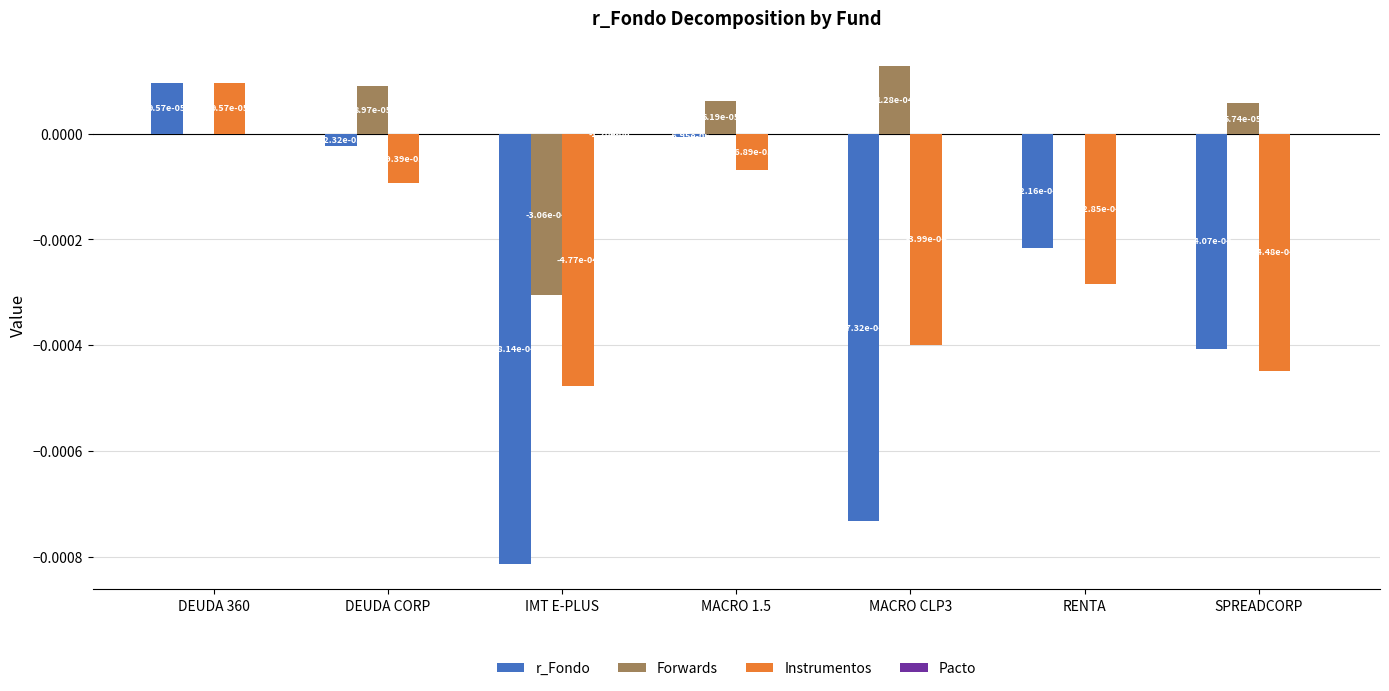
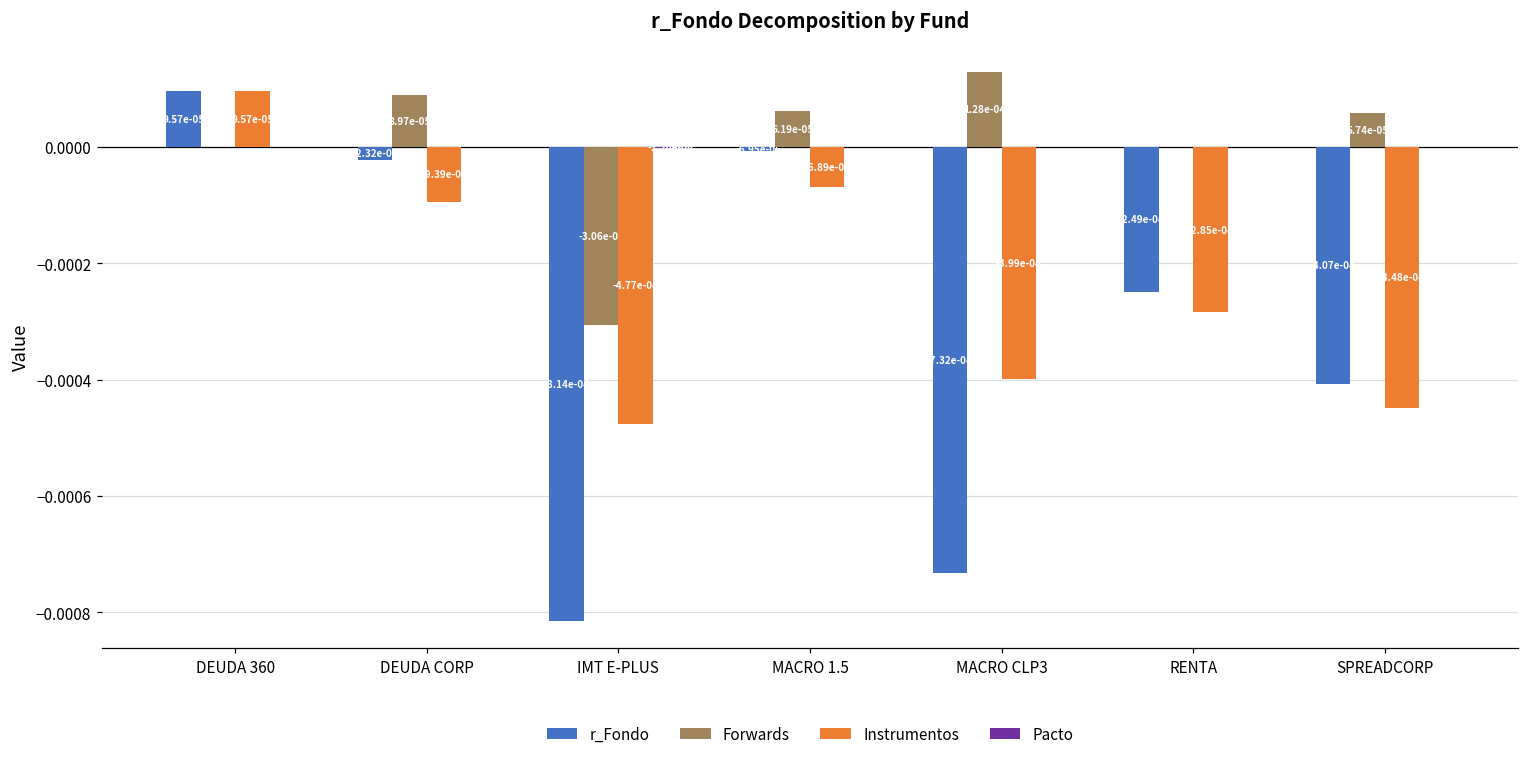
  {
    "r_Fondo": {
      "DEUDA 360": "9.57e-05",
      "DEUDA CORP": "-2.32e-05",
      "IMT E-PLUS": "-8.14e-04",
      "MACRO CLP3": "-7.32e-04",
-     "RENTA": "-2.16e-04",
+     "RENTA": "-2.49e-04",
      "SPREADCORP": "-4.07e-04"
    },
    "Forwards": {
      "DEUDA CORP": "8.97e-05",
      "IMT E-PLUS": "-3.06e-04",
      "MACRO 1.5": "6.19e-05",
      "MACRO CLP3": "1.28e-04",
      "SPREADCORP": "5.74e-05"
    },
    "Instrumentos": {
      "DEUDA 360": "9.57e-05",
      "DEUDA CORP": "-9.39e-05",
      "IMT E-PLUS": "-4.77e-04",
      "MACRO 1.5": "-6.89e-05",
      "MACRO CLP3": "-3.99e-04",
      "RENTA": "-2.85e-04",
      "SPREADCORP": "-4.48e-04"
    },
    "Pacto": {
      "DEUDA 360": "0.00000",
      "RENTA": "0.00000",
      "SPREADCORP": "0.00000"
    }
  }
